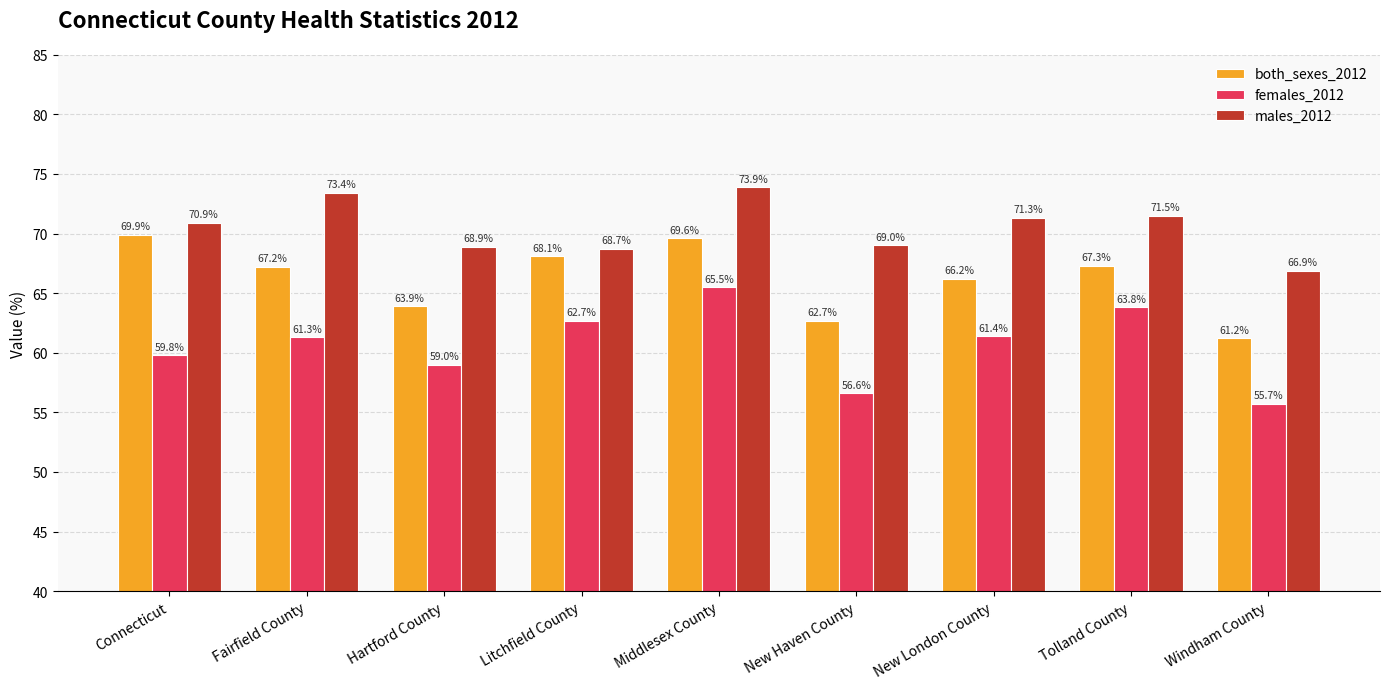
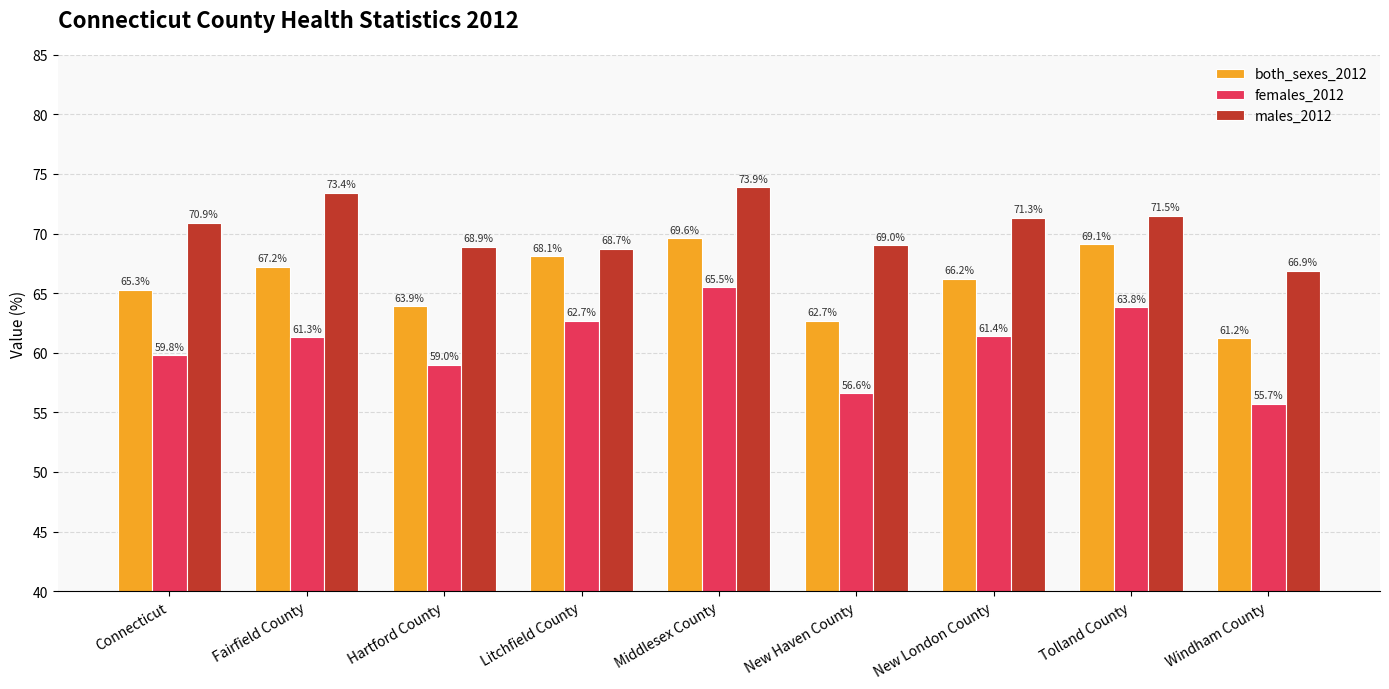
  {
    "both_sexes_2012": {
-     "Connecticut": "69.9%",
+     "Connecticut": "65.3%",
      "Fairfield County": "67.2%",
      "Hartford County": "63.9%",
      "Litchfield County": "68.1%",
      "Middlesex County": "69.6%",
      "New Haven County": "62.7%",
      "New London County": "66.2%",
-     "Tolland County": "67.3%",
+     "Tolland County": "69.1%",
      "Windham County": "61.2%"
    },
    "females_2012": {
      "Connecticut": "59.8%",
      "Fairfield County": "61.3%",
      "Hartford County": "59.0%",
      "Litchfield County": "62.7%",
      "Middlesex County": "65.5%",
      "New Haven County": "56.6%",
      "New London County": "61.4%",
      "Tolland County": "63.8%",
      "Windham County": "55.7%"
    },
    "males_2012": {
      "Connecticut": "70.9%",
      "Fairfield County": "73.4%",
      "Hartford County": "68.9%",
      "Litchfield County": "68.7%",
      "Middlesex County": "73.9%",
      "New Haven County": "69.0%",
      "New London County": "71.3%",
      "Tolland County": "71.5%",
      "Windham County": "66.9%"
    }
  }
